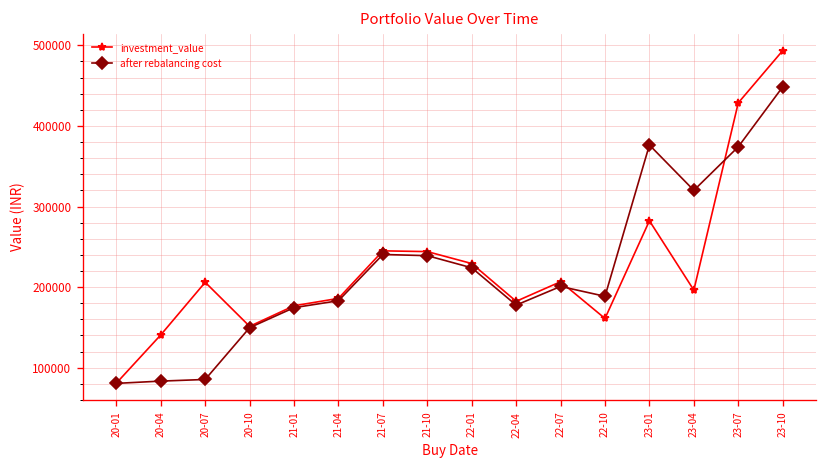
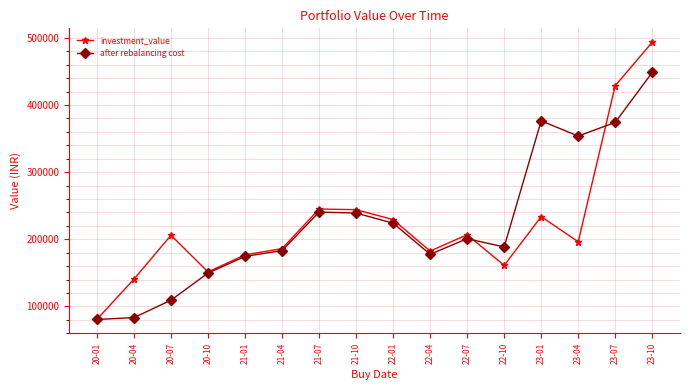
  {
    "investment_value": {
      "20-04": 140000,
      "20-07": 210000,
      "21-07": 240000,
      "21-10": 240000,
      "22-01": 230000,
      "22-04": 180000,
      "22-07": 210000,
      "22-10": 160000,
-     "23-01": 280000,
+     "23-01": 230000,
      "23-04": 200000,
      "23-07": 430000,
      "23-10": 490000
    },
    "after rebalancing cost": {
      "20-04": 80000,
-     "20-07": 90000,
+     "20-07": 110000,
      "21-07": 240000,
      "21-10": 240000,
      "22-01": 220000,
      "22-04": 180000,
      "22-07": 200000,
      "22-10": 190000,
      "23-01": 380000,
-     "23-04": 320000,
+     "23-04": 350000,
      "23-07": 370000,
      "23-10": 450000
    }
  }
